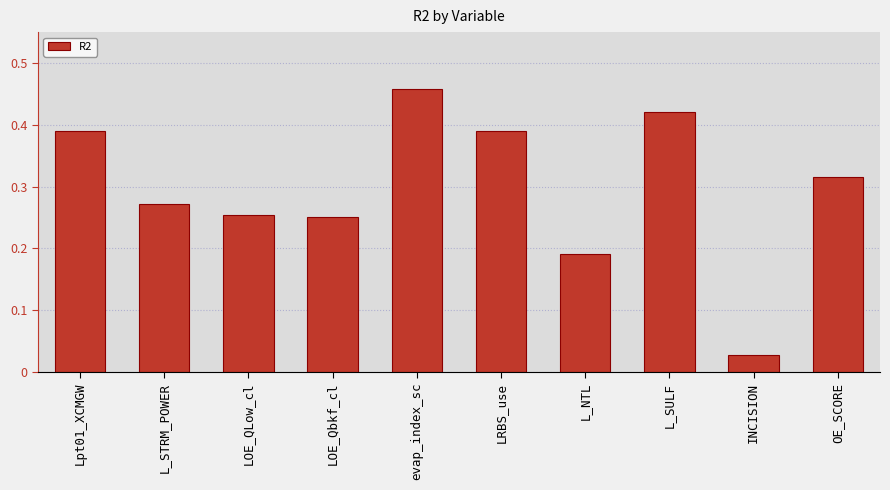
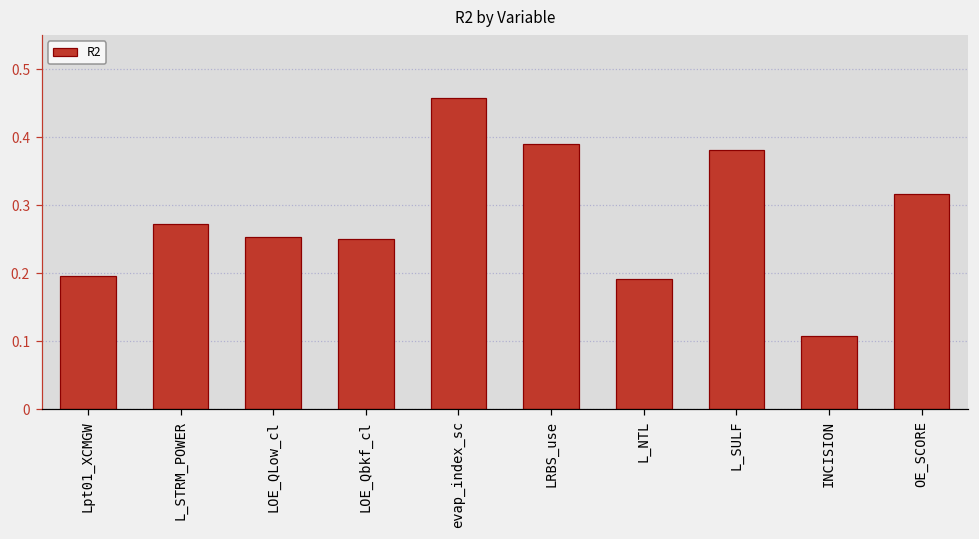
  {
-   "Lpt01_XCMGW": 0.39,
+   "Lpt01_XCMGW": 0.20,
    "L_STRM_POWER": 0.27,
    "LOE_QLow_cl": 0.25,
    "LOE_Qbkf_cl": 0.25,
    "evap_index_sc": 0.46,
    "LRBS_use": 0.39,
    "L_NTL": 0.19,
-   "L_SULF": 0.42,
-   "INCISION": 0.03,
+   "L_SULF": 0.38,
+   "INCISION": 0.11,
    "OE_SCORE": 0.32
  }
